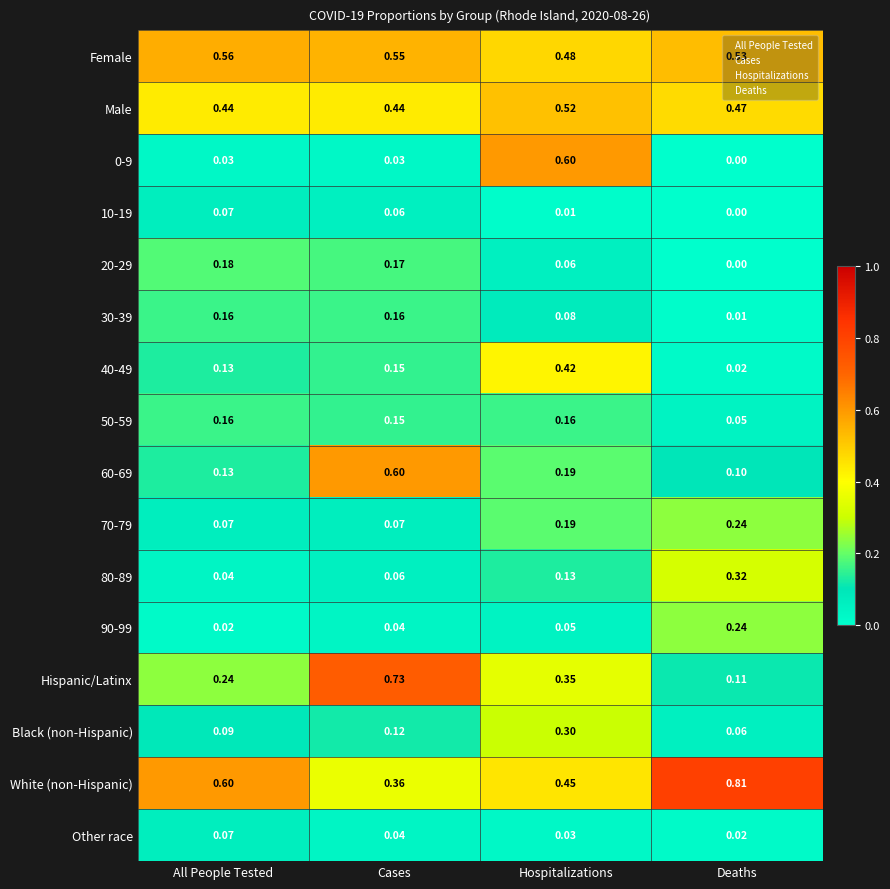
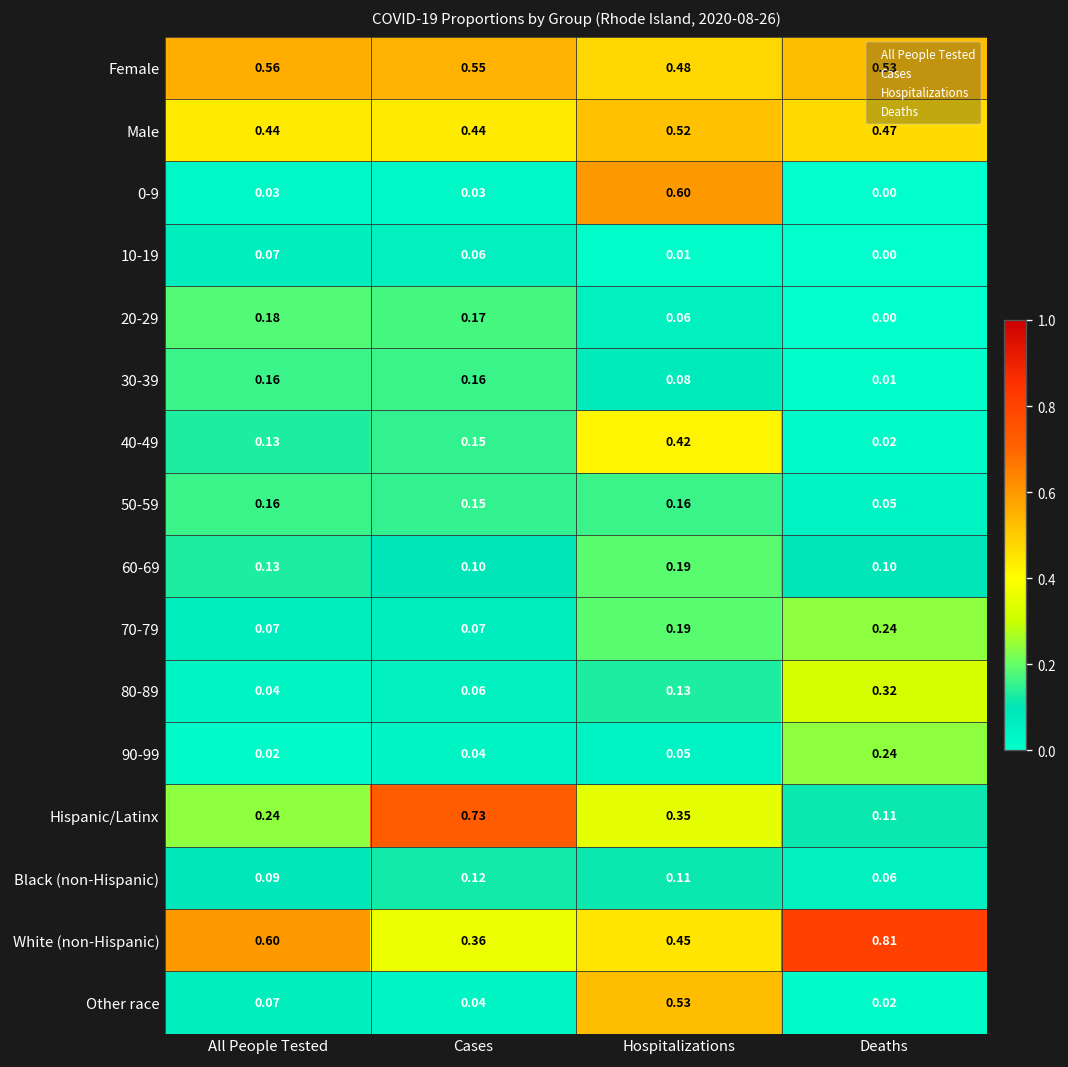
  {
    "Female": {
      "All People Tested": 0.56,
      "Cases": 0.55,
      "Hospitalizations": 0.48
    },
    "Male": {
      "All People Tested": 0.44,
      "Cases": 0.44,
      "Hospitalizations": 0.52,
      "Deaths": 0.47
    },
    "0-9": {
      "All People Tested": 0.03,
      "Cases": 0.03,
      "Hospitalizations": 0.60,
      "Deaths": 0.00
    },
    "10-19": {
      "All People Tested": 0.07,
      "Cases": 0.06,
      "Hospitalizations": 0.01,
      "Deaths": 0.00
    },
    "20-29": {
      "All People Tested": 0.18,
      "Cases": 0.17,
      "Hospitalizations": 0.06,
      "Deaths": 0.00
    },
    "30-39": {
      "All People Tested": 0.16,
      "Cases": 0.16,
      "Hospitalizations": 0.08,
      "Deaths": 0.01
    },
    "40-49": {
      "All People Tested": 0.13,
      "Cases": 0.15,
      "Hospitalizations": 0.42,
      "Deaths": 0.02
    },
    "50-59": {
      "All People Tested": 0.16,
      "Cases": 0.15,
      "Hospitalizations": 0.16,
      "Deaths": 0.05
    },
    "60-69": {
      "All People Tested": 0.13,
-     "Cases": 0.60,
+     "Cases": 0.10,
      "Hospitalizations": 0.19,
      "Deaths": 0.10
    },
    "70-79": {
      "All People Tested": 0.07,
      "Cases": 0.07,
      "Hospitalizations": 0.19,
      "Deaths": 0.24
    },
    "80-89": {
      "All People Tested": 0.04,
      "Cases": 0.06,
      "Hospitalizations": 0.13,
      "Deaths": 0.32
    },
    "90-99": {
      "All People Tested": 0.02,
      "Cases": 0.04,
      "Hospitalizations": 0.05,
      "Deaths": 0.24
    },
    "Hispanic/Latinx": {
      "All People Tested": 0.24,
      "Cases": 0.73,
      "Hospitalizations": 0.35,
      "Deaths": 0.11
    },
    "Black (non-Hispanic)": {
      "All People Tested": 0.09,
      "Cases": 0.12,
-     "Hospitalizations": 0.30,
+     "Hospitalizations": 0.11,
      "Deaths": 0.06
    },
    "White (non-Hispanic)": {
      "All People Tested": 0.60,
      "Cases": 0.36,
      "Hospitalizations": 0.45,
      "Deaths": 0.81
    },
    "Other race": {
      "All People Tested": 0.07,
      "Cases": 0.04,
-     "Hospitalizations": 0.03,
+     "Hospitalizations": 0.53,
      "Deaths": 0.02
    }
  }
